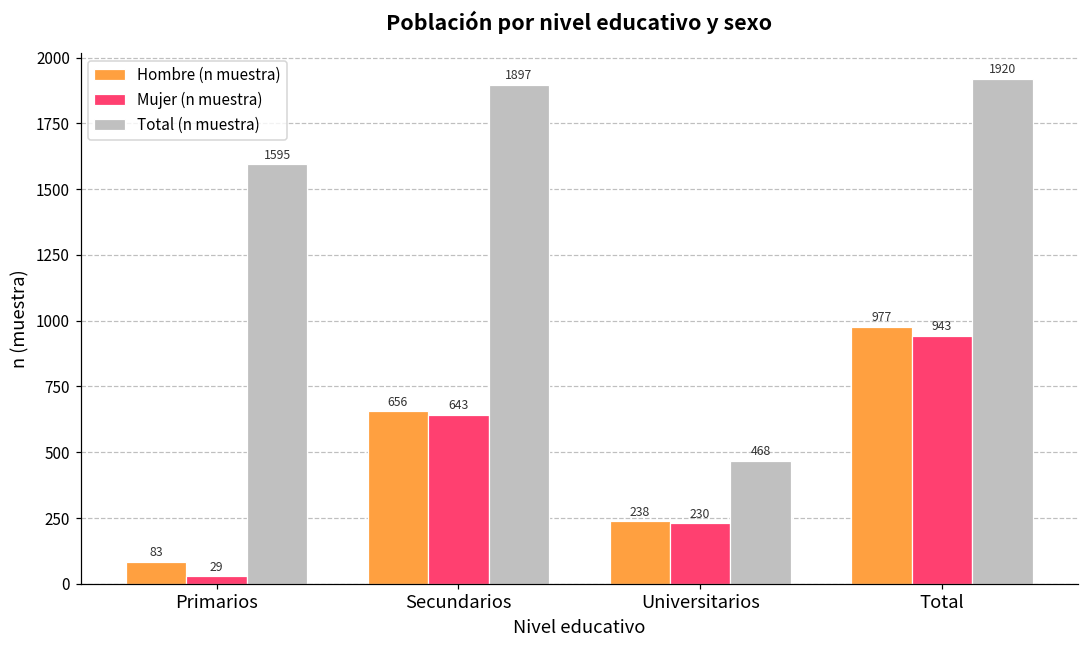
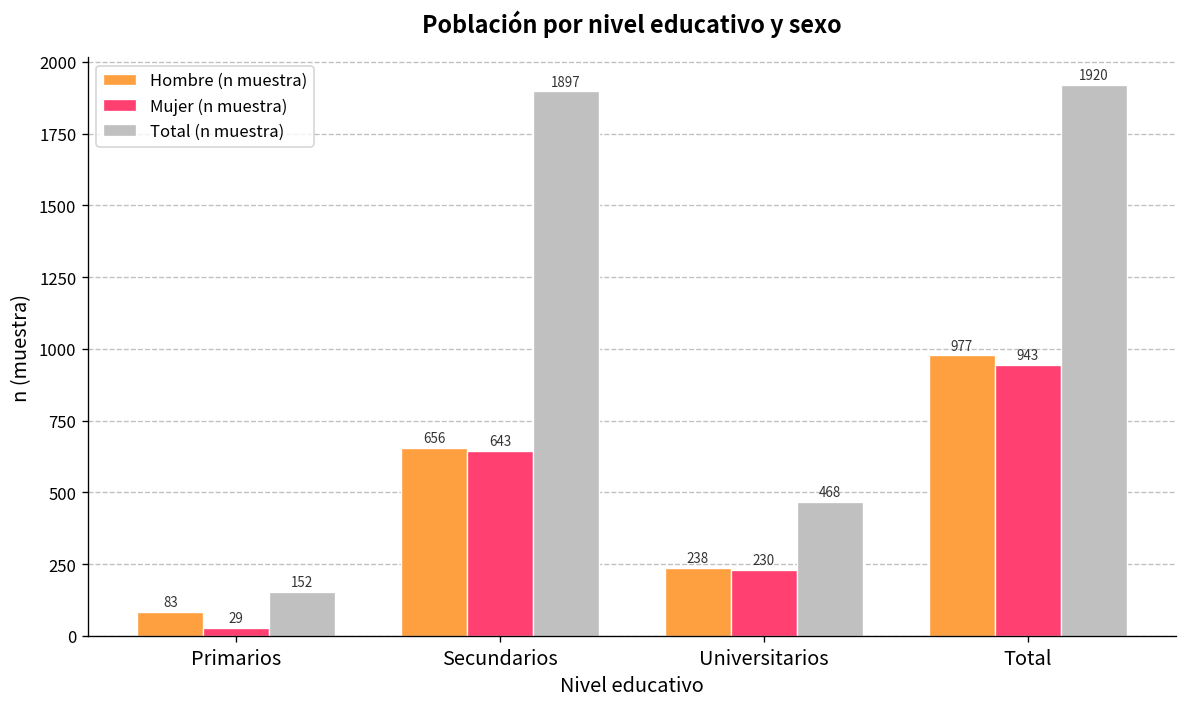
  {
    "Hombre (n muestra)": {
      "Primarios": 83,
      "Secundarios": 656,
      "Universitarios": 238,
      "Total": 977
    },
    "Mujer (n muestra)": {
      "Primarios": 29,
      "Secundarios": 643,
      "Universitarios": 230,
      "Total": 943
    },
    "Total (n muestra)": {
-     "Primarios": 1595,
+     "Primarios": 152,
      "Secundarios": 1897,
      "Universitarios": 468,
      "Total": 1920
    }
  }
